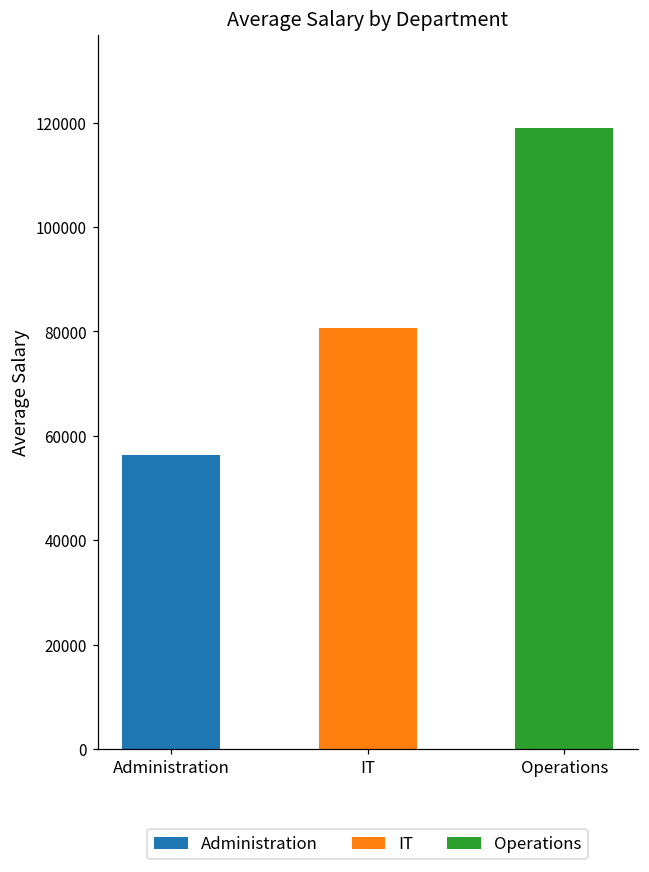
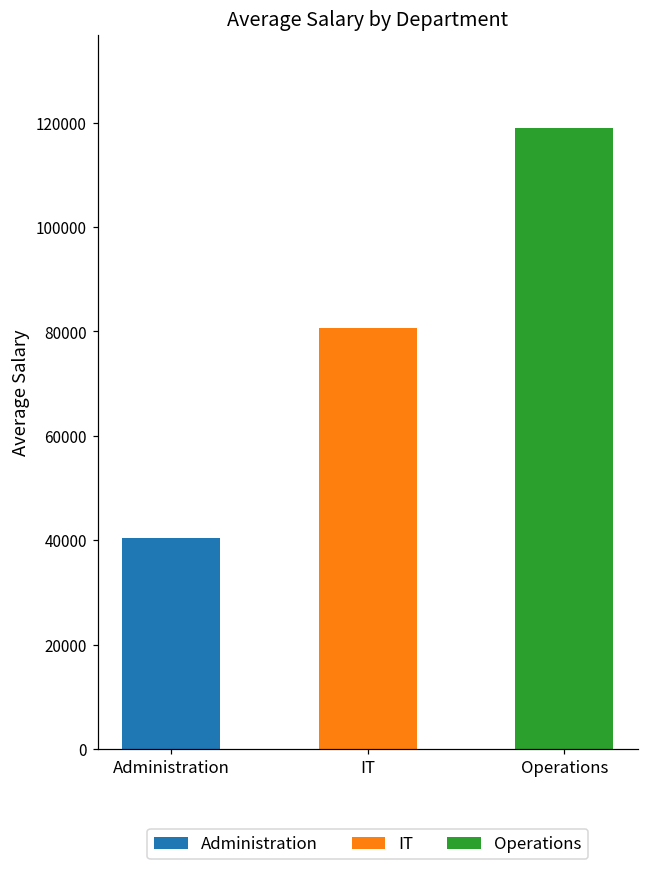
  {
-   "Administration": 56000,
+   "Administration": 40000,
    "IT": 81000,
    "Operations": 119000
  }
